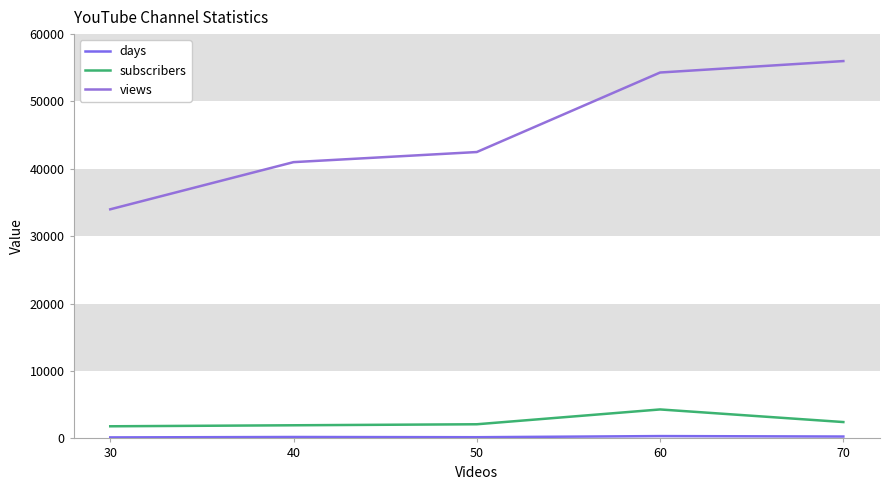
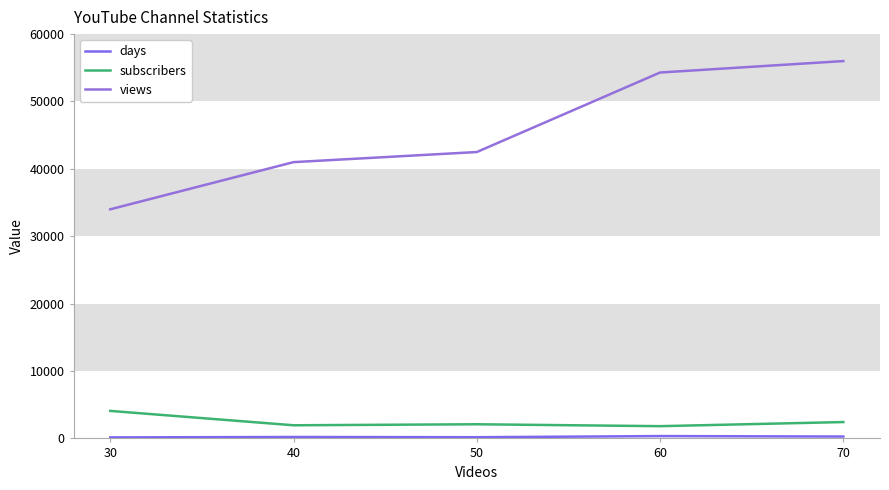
  {
    "subscribers": {
-     "30": 2000,
+     "30": 4000,
      "40": 2000,
      "50": 2000,
-     "60": 4000,
+     "60": 2000,
      "70": 2000
    }
  }
